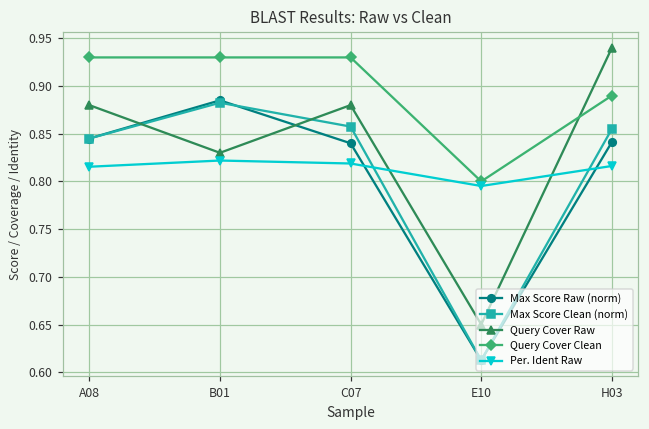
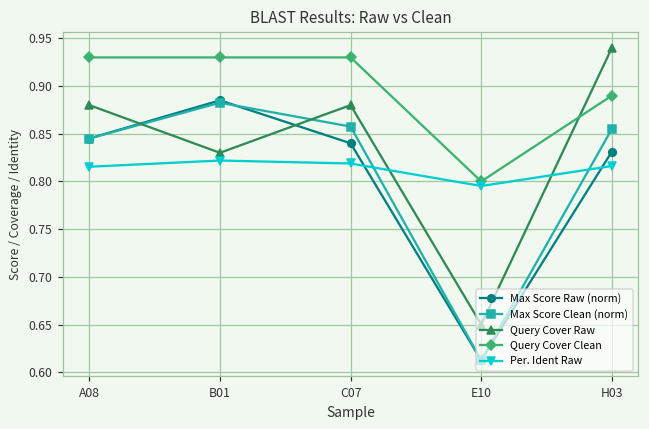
  {
    "Max Score Raw (norm)": {
      "C07": 0.84,
-     "H03": 0.84
+     "H03": 0.83
    }
  }
